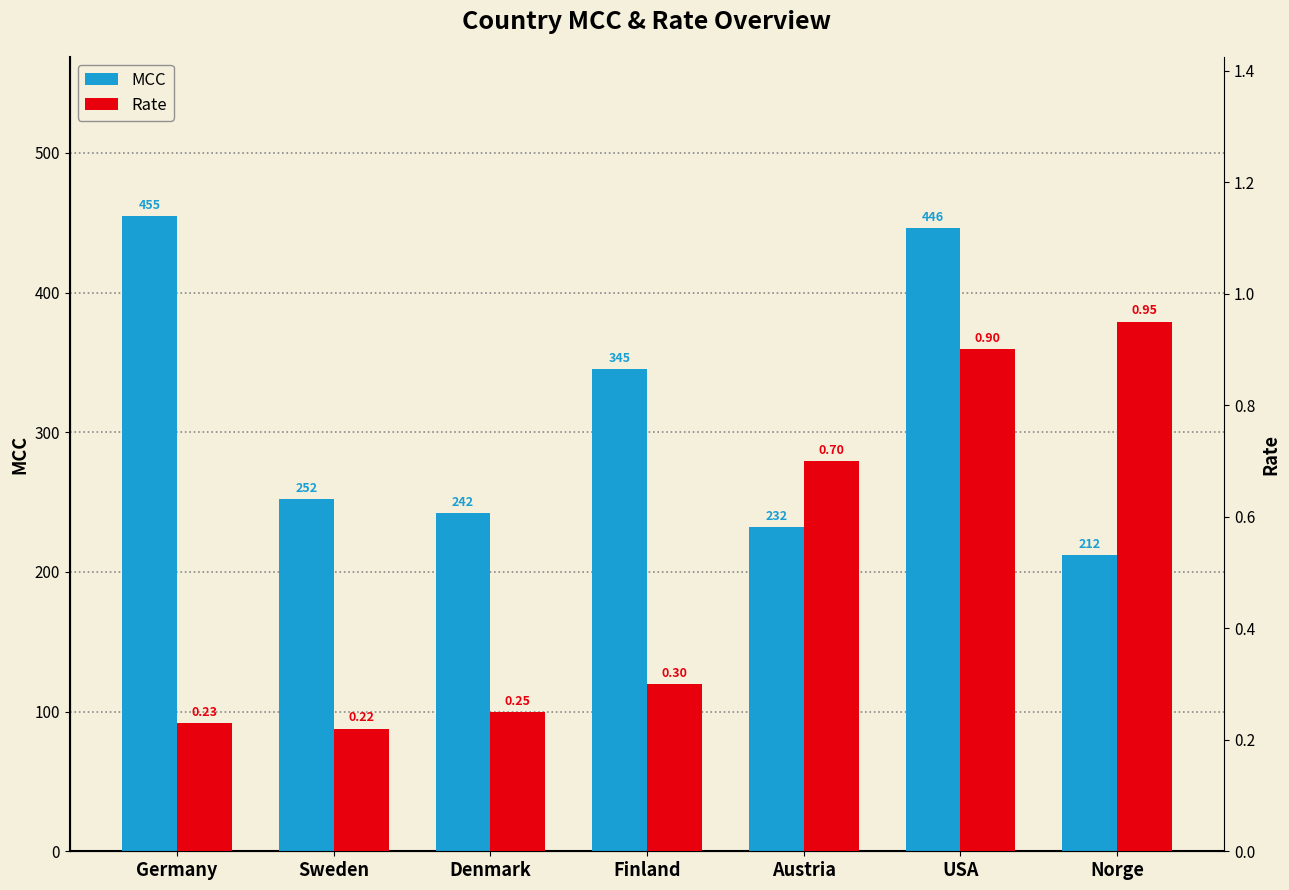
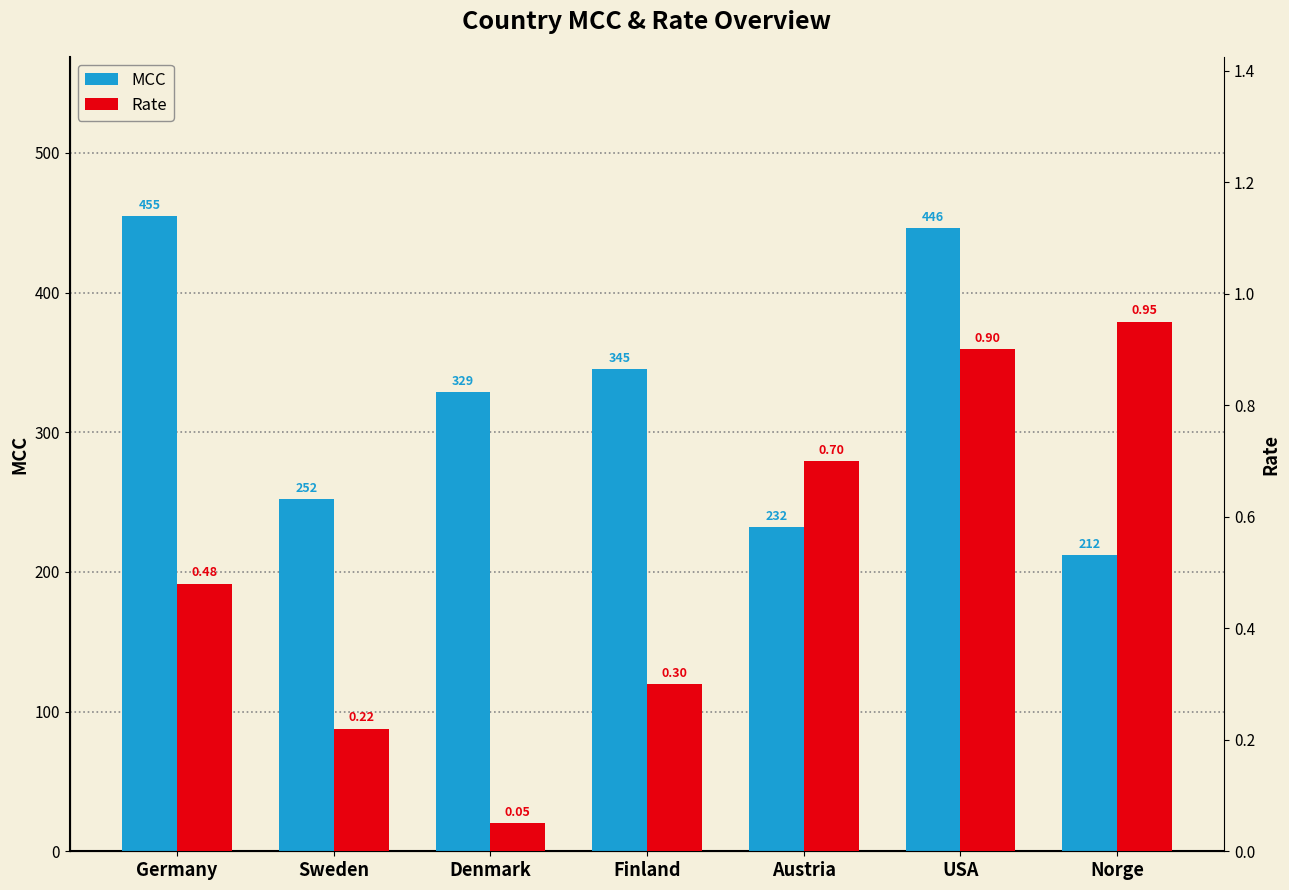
  {
    "MCC": {
      "Germany": 455,
      "Sweden": 252,
-     "Denmark": 242,
+     "Denmark": 329,
      "Finland": 345,
      "Austria": 232,
      "USA": 446,
      "Norge": 212
    },
    "Rate": {
-     "Germany": 0.23,
+     "Germany": 0.48,
      "Sweden": 0.22,
-     "Denmark": 0.25,
+     "Denmark": 0.05,
      "Finland": 0.30,
      "Austria": 0.70,
      "USA": 0.90,
      "Norge": 0.95
    }
  }
